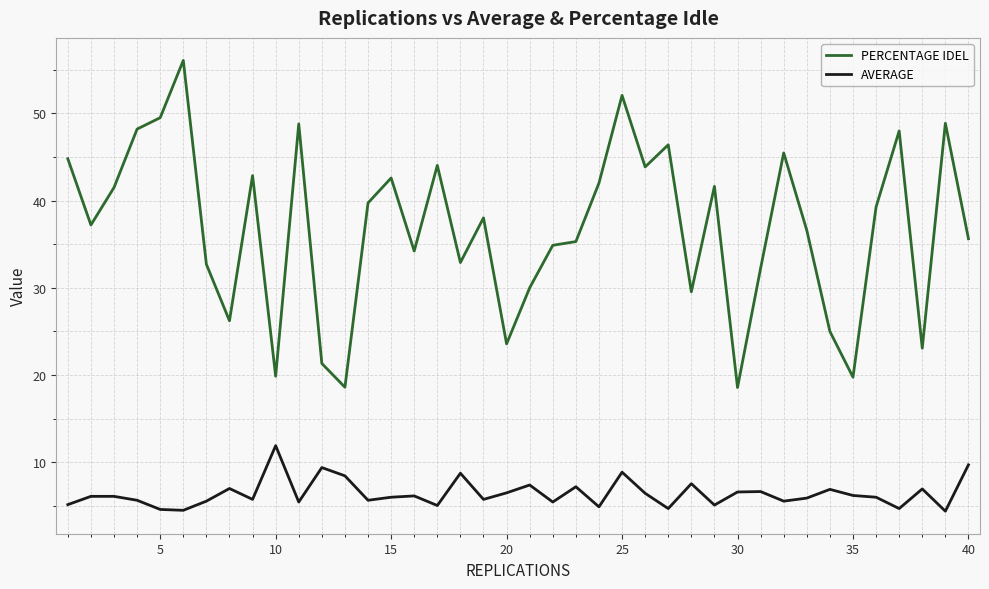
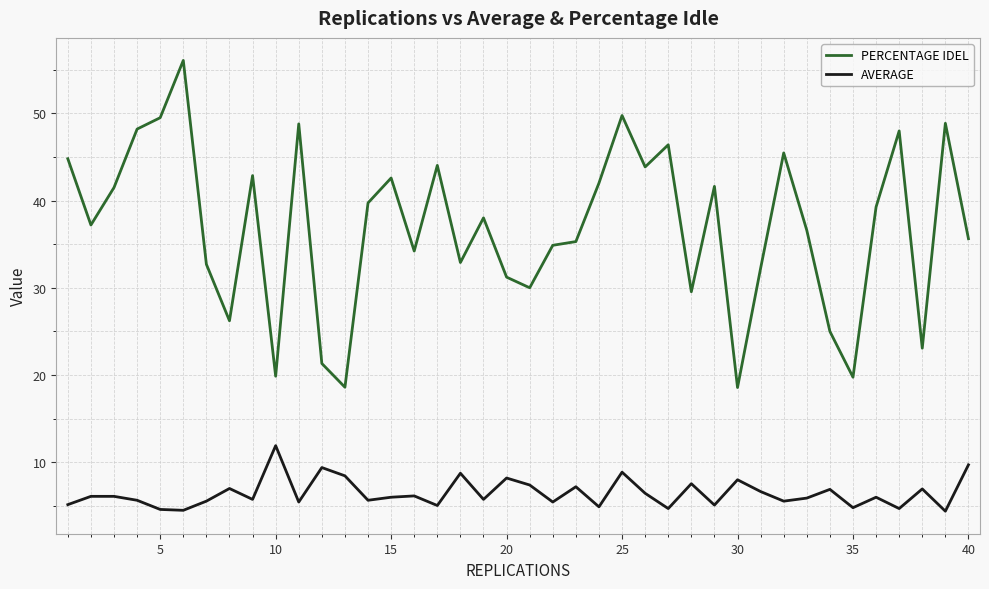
  {
    "PERCENTAGE IDEL": {
      "5": 49,
      "10": 20,
      "15": 43,
-     "20": 24,
-     "25": 52,
+     "20": 31,
+     "25": 50,
      "30": 19,
      "35": 20,
      "40": 36
    },
    "AVERAGE": {
      "5": 5,
      "10": 12,
      "15": 6,
-     "20": 7,
+     "20": 8,
      "25": 9,
-     "30": 7,
-     "35": 6,
+     "30": 8,
+     "35": 5,
      "40": 10
    }
  }
